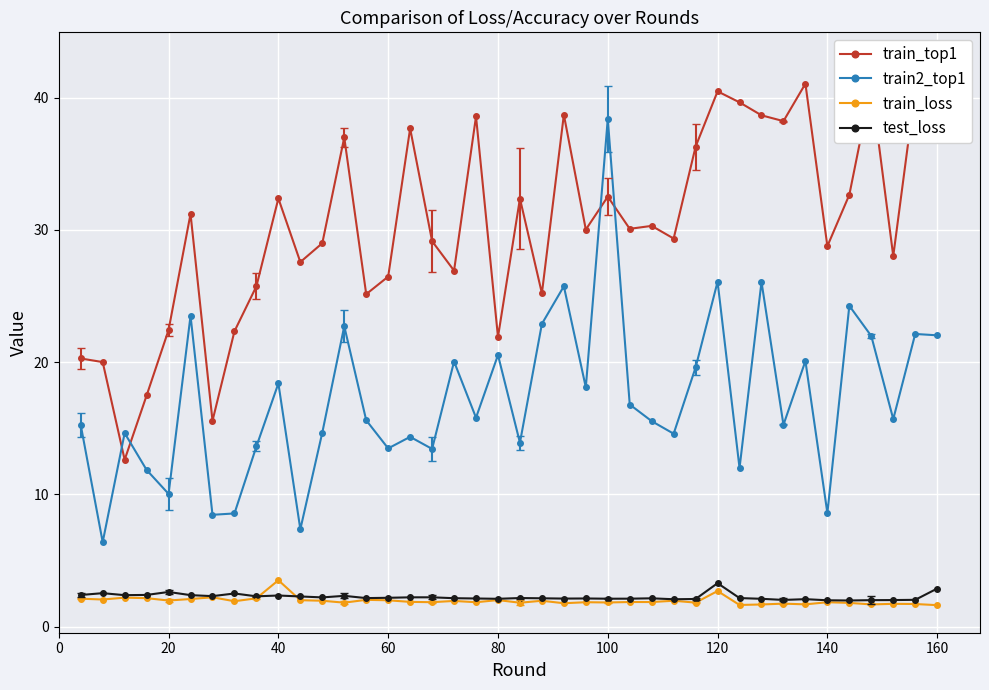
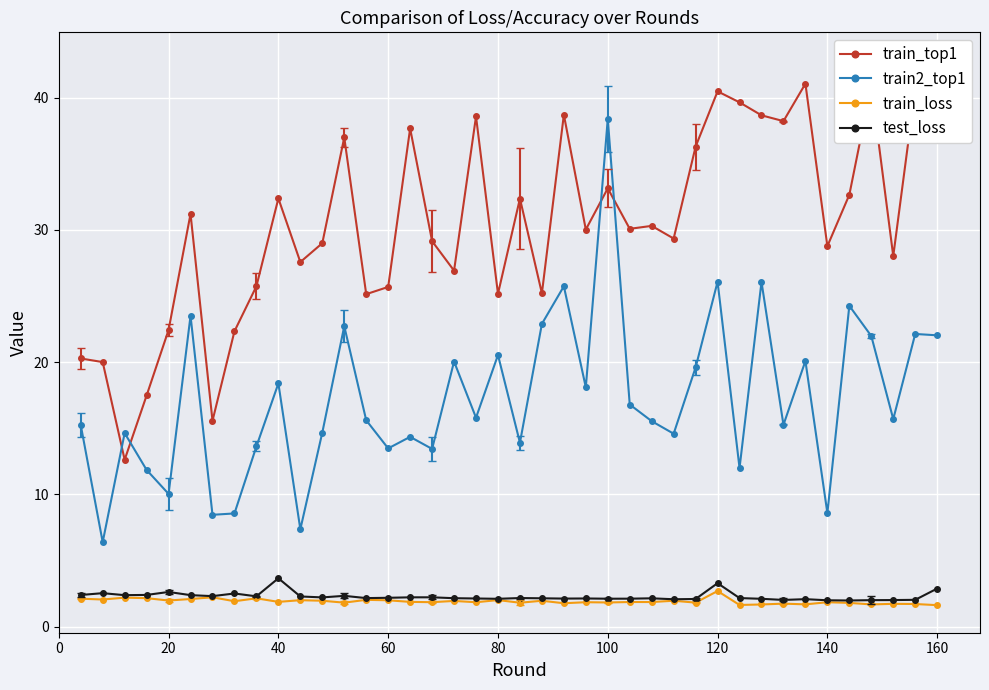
  {
    "train_top1": {
      "20": 22.4,
      "40": 32.4,
-     "60": 26.5,
-     "80": 21.9,
-     "100": 32.5,
+     "60": 25.7,
+     "80": 25.2,
+     "100": 33.1,
      "120": 40.5,
      "140": 28.8
    },
    "train_loss": {
-     "40": 3.5,
+     "40": 1.9,
      "120": 2.7,
      "160": 1.6
    },
    "test_loss": {
-     "40": 2.3,
+     "40": 3.7,
      "120": 3.3,
      "160": 2.9
    }
  }
